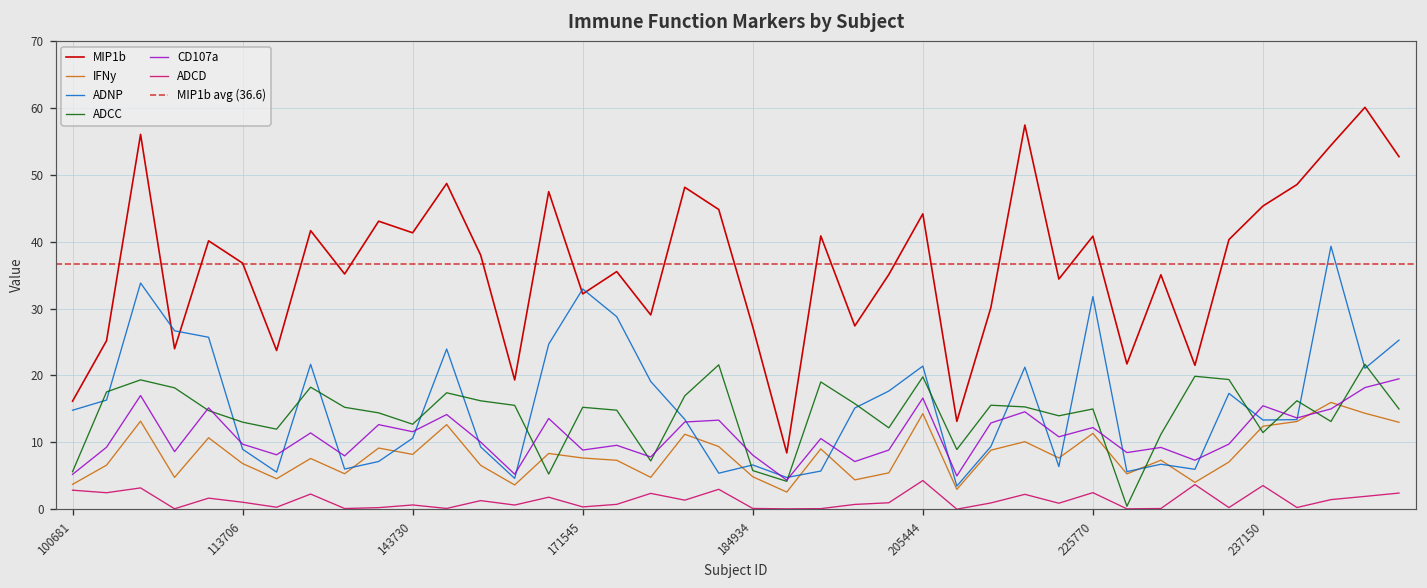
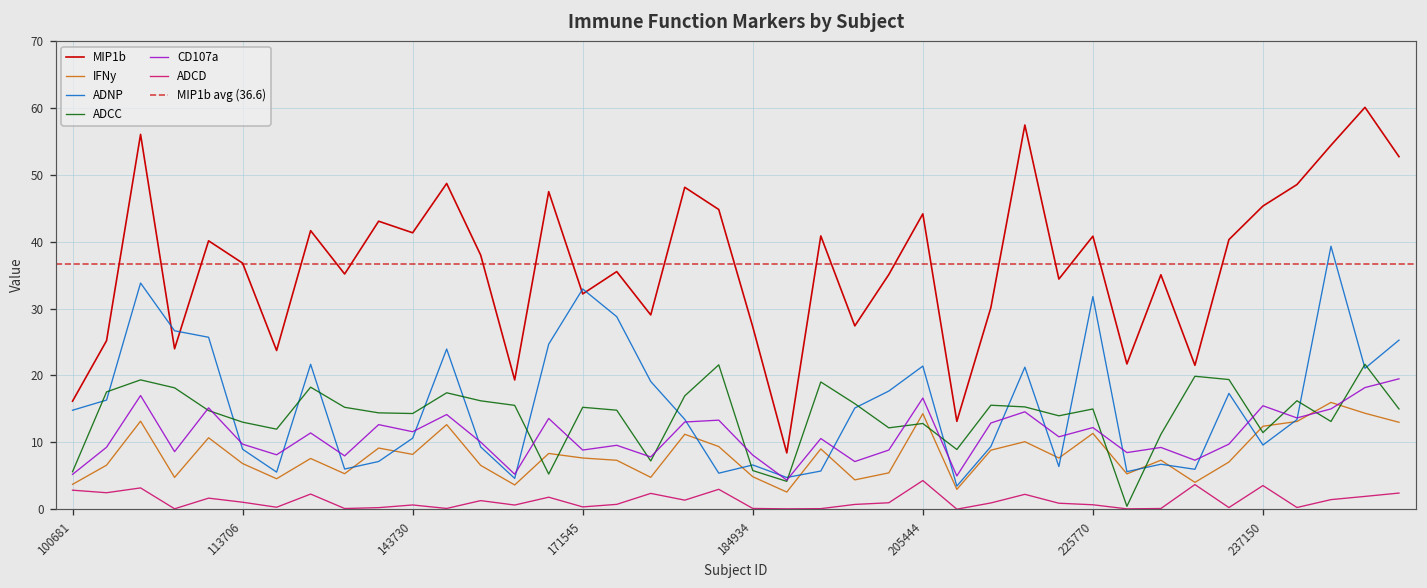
  {
    "MIP1b": {
      "100681": 16,
      "113706": 37,
      "143730": 41,
      "171545": 32,
      "184934": 27,
      "205444": 44,
      "225770": 41,
      "237150": 45
    },
    "IFNy": {
      "100681": 4,
      "113706": 7,
      "143730": 8,
      "171545": 8,
      "184934": 5,
      "205444": 14,
      "225770": 11,
      "237150": 12
    },
    "ADNP": {
      "100681": 15,
      "113706": 9,
      "143730": 11,
      "171545": 33,
      "184934": 7,
      "205444": 21,
      "225770": 32,
-     "237150": 13
+     "237150": 10
    },
    "ADCC": {
      "113706": 13,
-     "143730": 13,
+     "143730": 14,
      "171545": 15,
      "184934": 6,
-     "205444": 20,
+     "205444": 13,
      "225770": 15,
      "237150": 11
    },
    "CD107a": {
      "113706": 10,
      "143730": 12,
      "171545": 9,
      "184934": 8,
      "205444": 17,
      "225770": 12,
      "237150": 15
    },
    "ADCD": {
      "100681": 3,
      "113706": 1,
      "143730": 1,
      "171545": 0,
      "184934": 0,
      "205444": 4,
-     "225770": 2,
+     "225770": 1,
      "237150": 4
    }
  }
